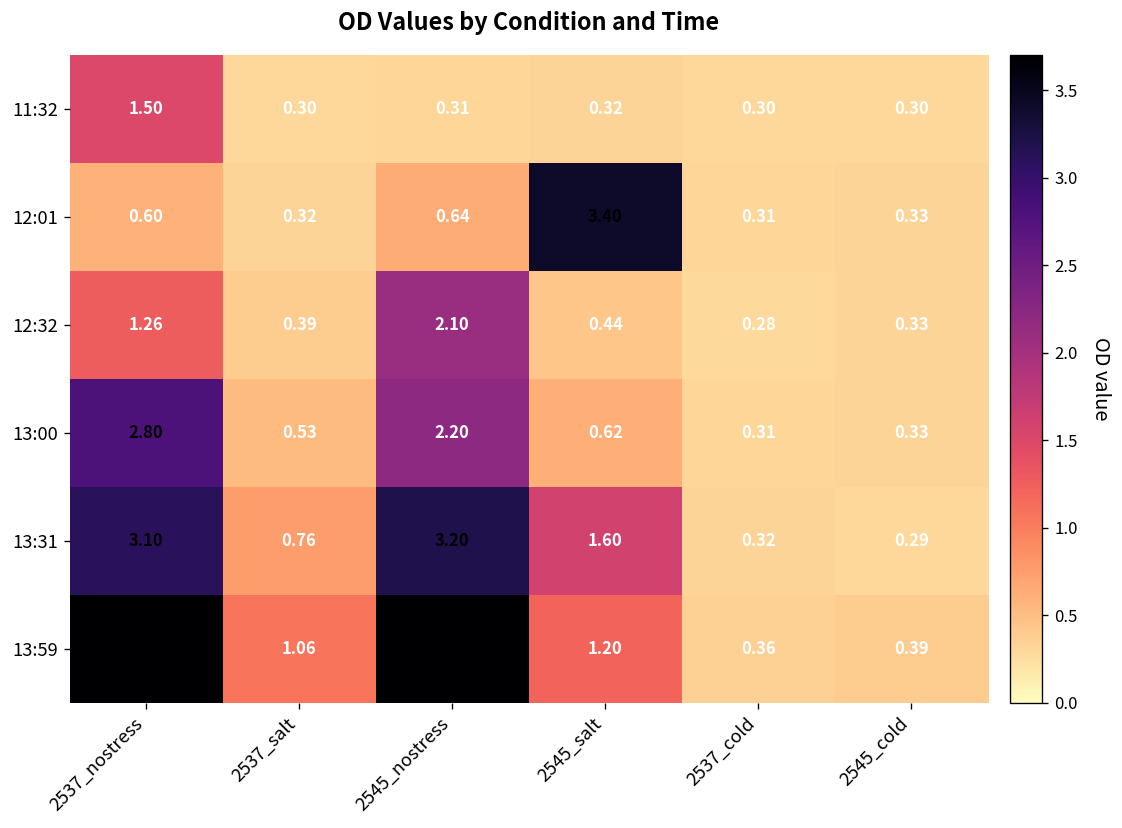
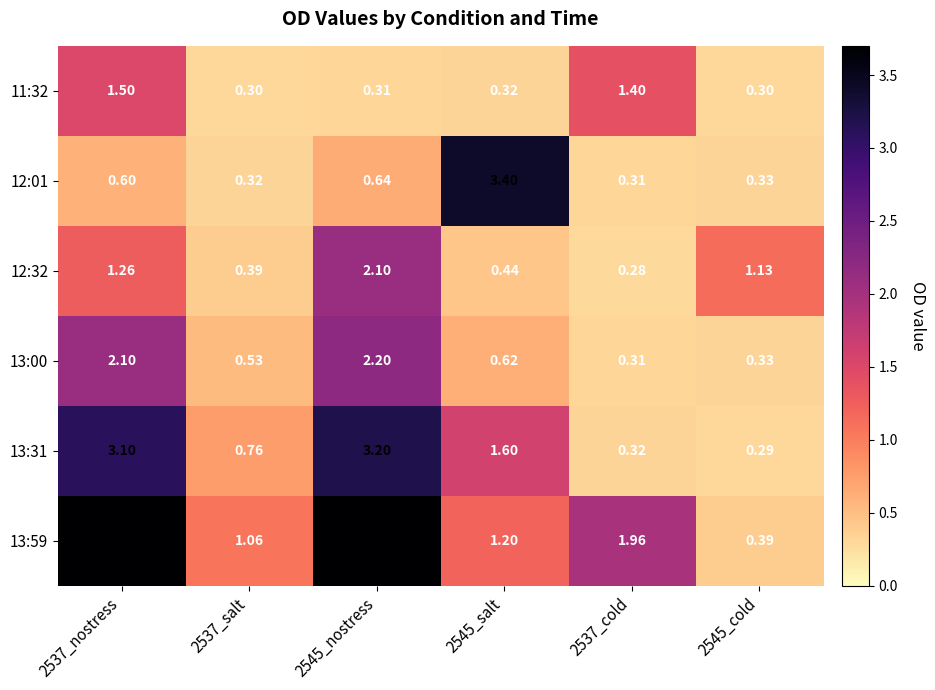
  {
    "11:32": {
      "2537_nostress": 1.50,
      "2537_salt": 0.30,
      "2545_nostress": 0.31,
      "2545_salt": 0.32,
-     "2537_cold": 0.30,
+     "2537_cold": 1.40,
      "2545_cold": 0.30
    },
    "12:01": {
      "2537_nostress": 0.60,
      "2537_salt": 0.32,
      "2545_nostress": 0.64,
      "2537_cold": 0.31,
      "2545_cold": 0.33
    },
    "12:32": {
      "2537_nostress": 1.26,
      "2537_salt": 0.39,
      "2545_nostress": 2.10,
      "2545_salt": 0.44,
      "2537_cold": 0.28,
-     "2545_cold": 0.33
+     "2545_cold": 1.13
    },
    "13:00": {
-     "2537_nostress": 2.80,
+     "2537_nostress": 2.10,
      "2537_salt": 0.53,
      "2545_nostress": 2.20,
      "2545_salt": 0.62,
      "2537_cold": 0.31,
      "2545_cold": 0.33
    },
    "13:31": {
      "2537_nostress": 3.10,
      "2537_salt": 0.76,
      "2545_nostress": 3.20,
      "2545_salt": 1.60,
      "2537_cold": 0.32,
      "2545_cold": 0.29
    },
    "13:59": {
      "2537_salt": 1.06,
      "2545_salt": 1.20,
-     "2537_cold": 0.36,
+     "2537_cold": 1.96,
      "2545_cold": 0.39
    }
  }
